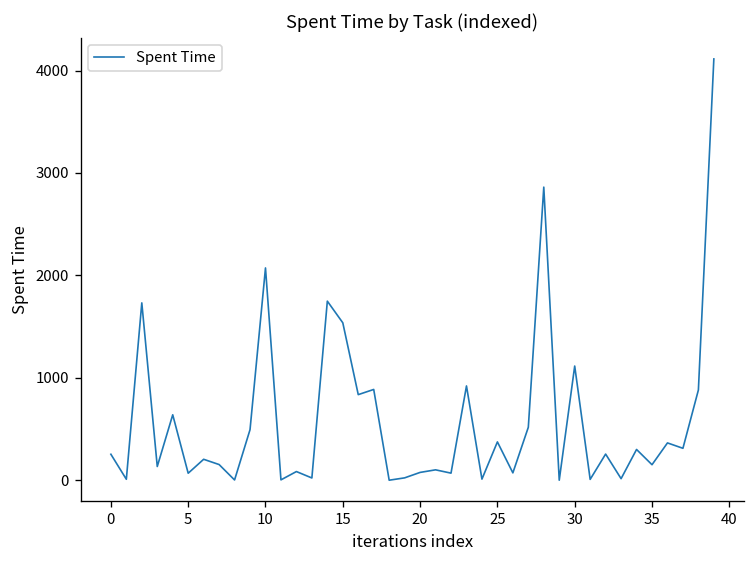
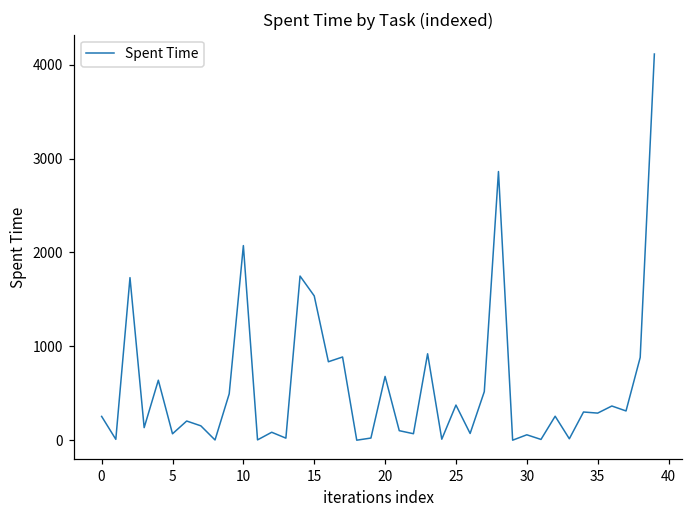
  {
    "0": 300,
    "5": 100,
    "10": 2100,
    "15": 1500,
-   "20": 100,
+   "20": 700,
    "25": 400,
-   "30": 1100,
-   "35": 200
+   "30": 100,
+   "35": 300
  }
